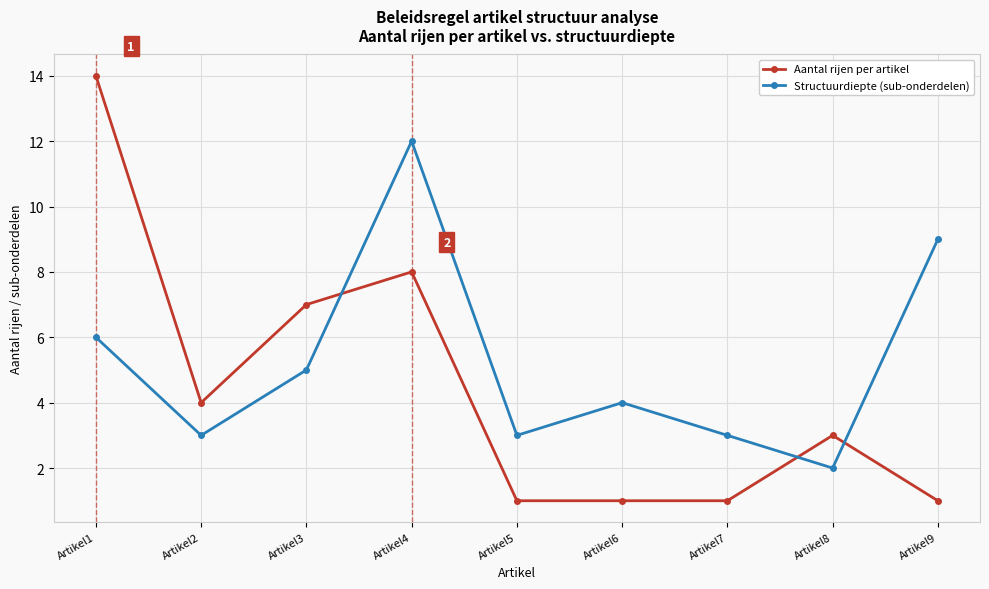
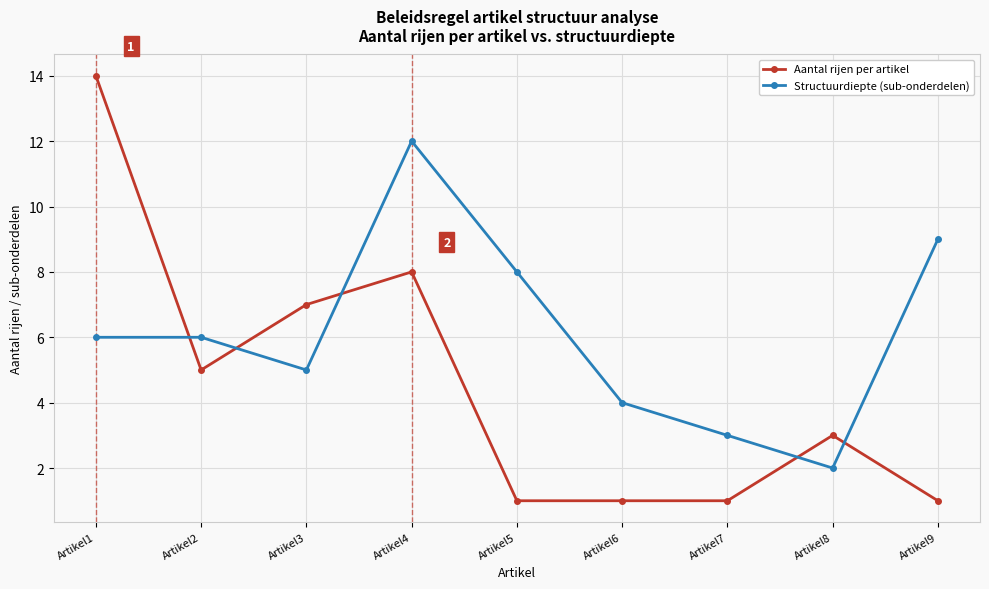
  {
    "Aantal rijen per artikel": {
      "Artikel1": 14,
-     "Artikel2": 4,
+     "Artikel2": 5,
      "Artikel3": 7,
      "Artikel4": 8,
      "Artikel5": 1,
      "Artikel6": 1,
      "Artikel7": 1,
      "Artikel8": 3,
      "Artikel9": 1
    },
    "Structuurdiepte (sub-onderdelen)": {
      "Artikel1": 6,
-     "Artikel2": 3,
+     "Artikel2": 6,
      "Artikel3": 5,
      "Artikel4": 12,
-     "Artikel5": 3,
+     "Artikel5": 8,
      "Artikel6": 4,
      "Artikel7": 3,
      "Artikel8": 2,
      "Artikel9": 9
    }
  }
